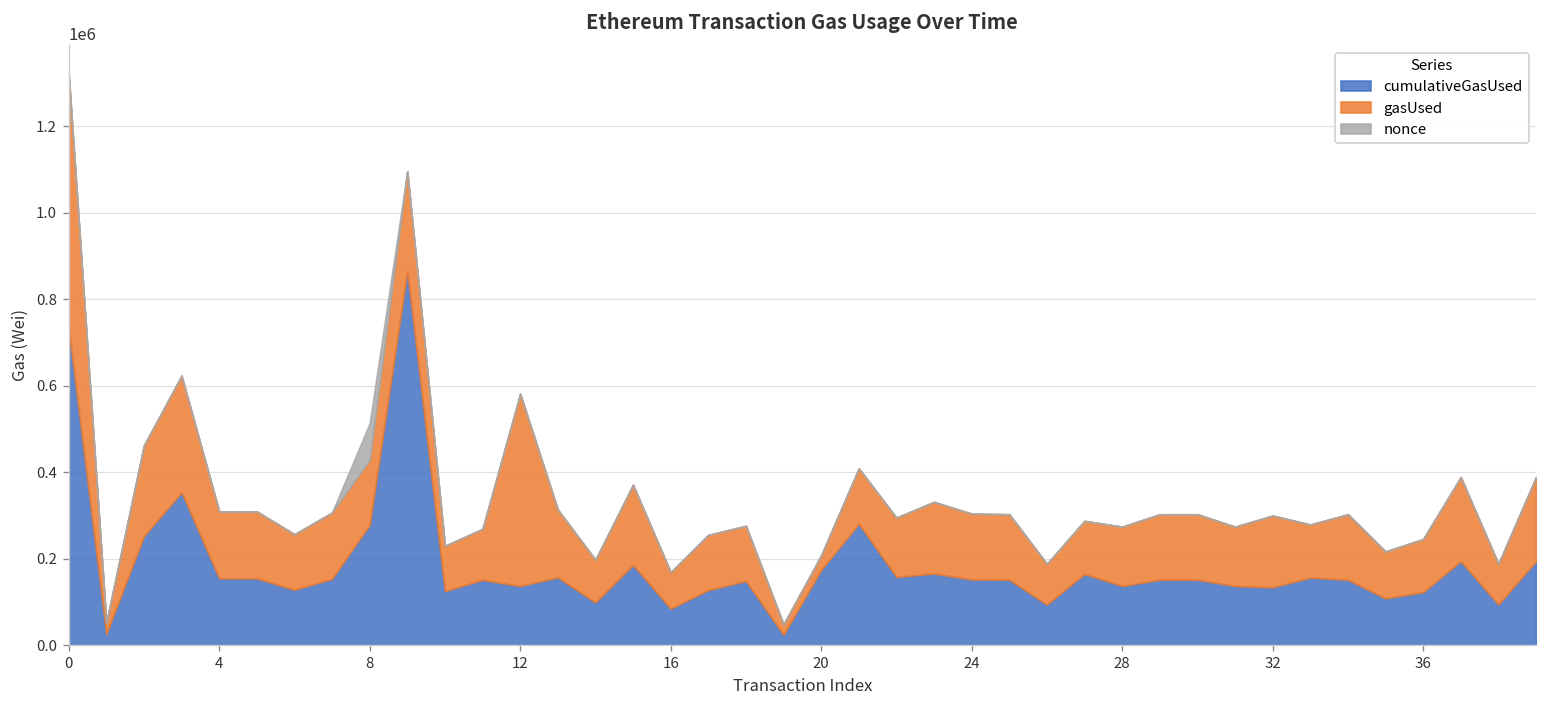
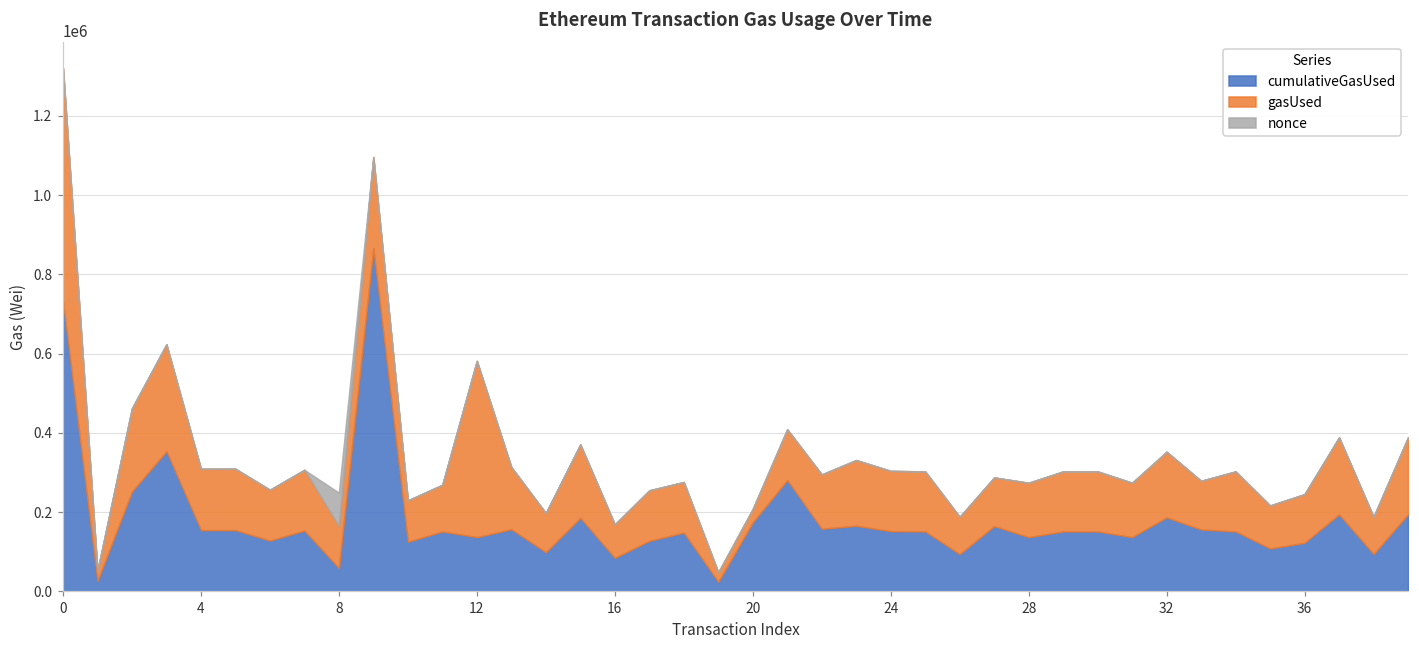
  {
    "cumulativeGasUsed": {
      "0": 730000,
      "4": 150000,
-     "8": 280000,
+     "8": 60000,
      "12": 140000,
      "16": 80000,
      "20": 170000,
      "24": 150000,
      "28": 140000,
-     "32": 130000,
+     "32": 190000,
      "36": 120000
    },
    "gasUsed": {
-     "8": 150000
+     "8": 110000
    },
    "nonce": {
      "8": 80000
    }
  }
